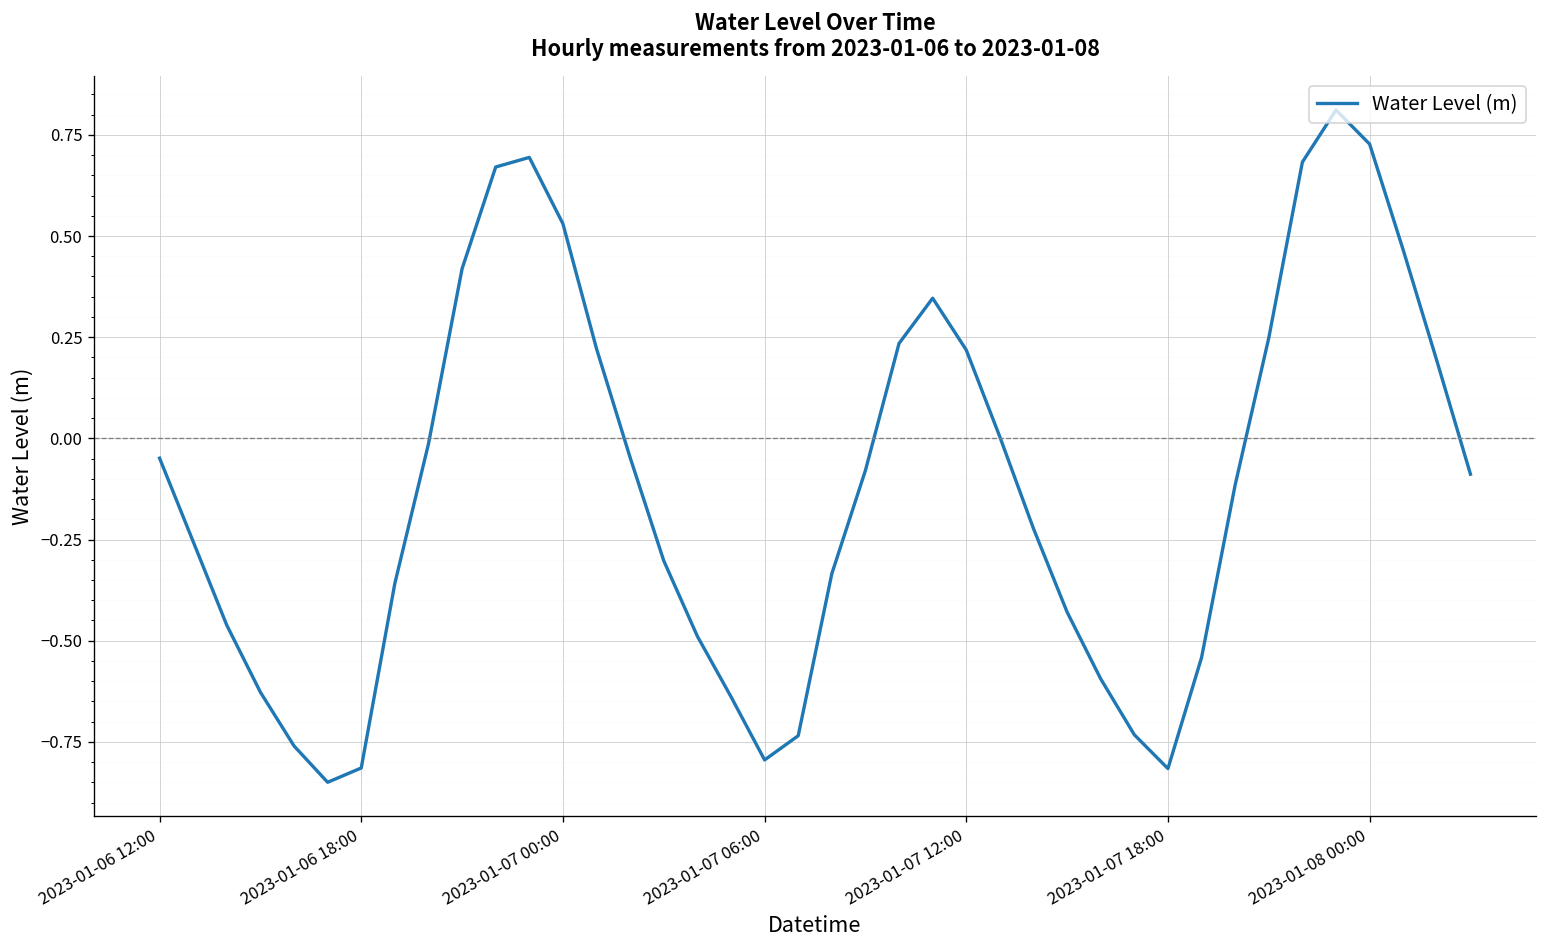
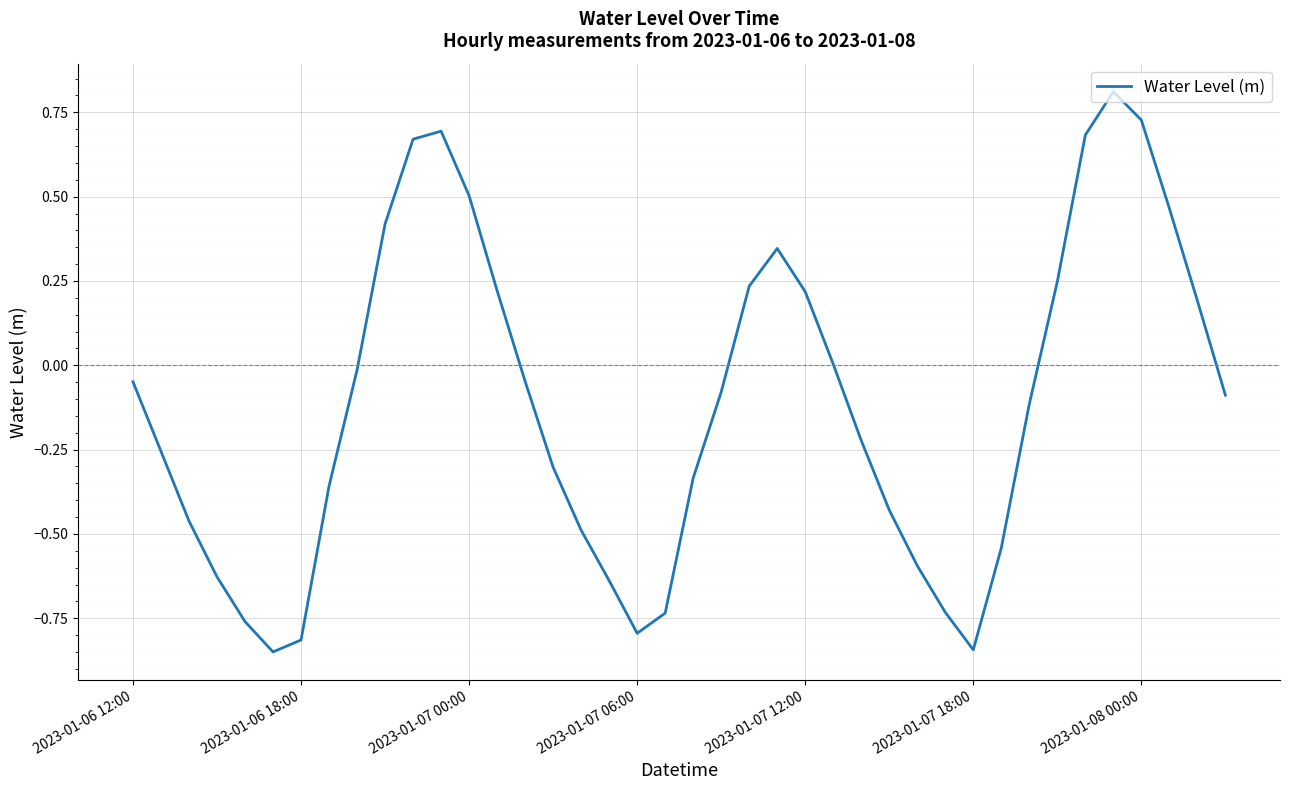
  {
    "2023-01-06 12:00": -0.05,
    "2023-01-06 18:00": -0.81,
-   "2023-01-07 00:00": 0.53,
+   "2023-01-07 00:00": 0.50,
    "2023-01-07 06:00": -0.79,
    "2023-01-07 12:00": 0.22,
-   "2023-01-07 18:00": -0.82,
+   "2023-01-07 18:00": -0.84,
    "2023-01-08 00:00": 0.73
  }
